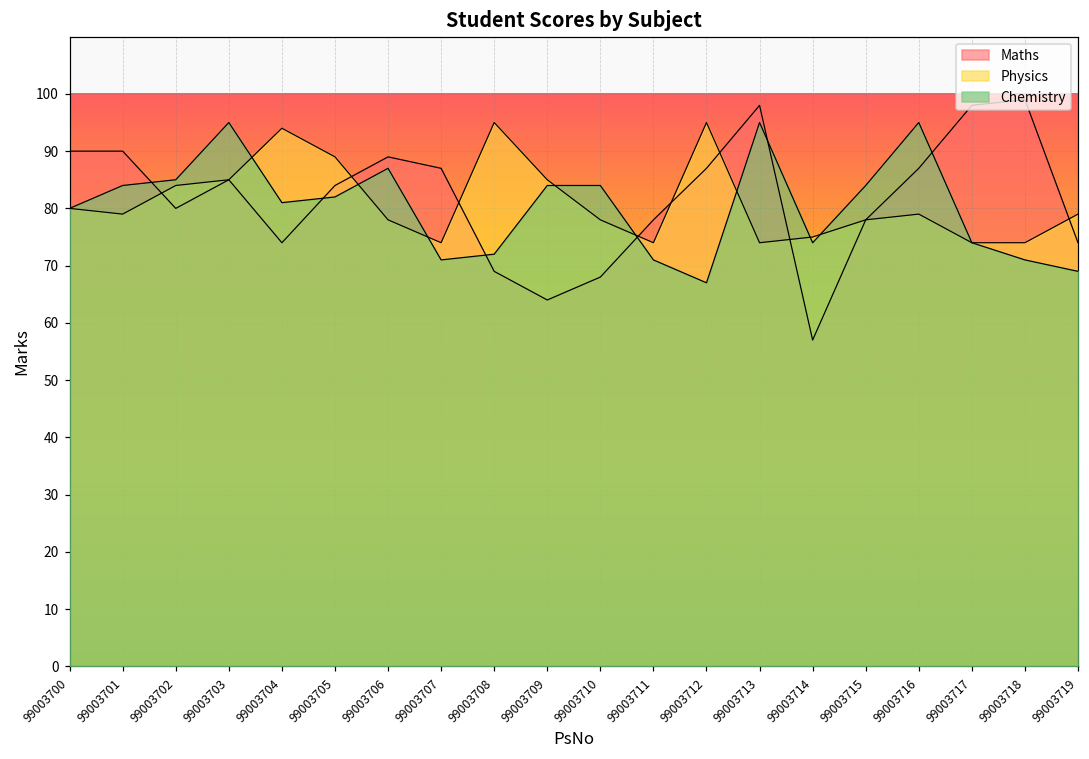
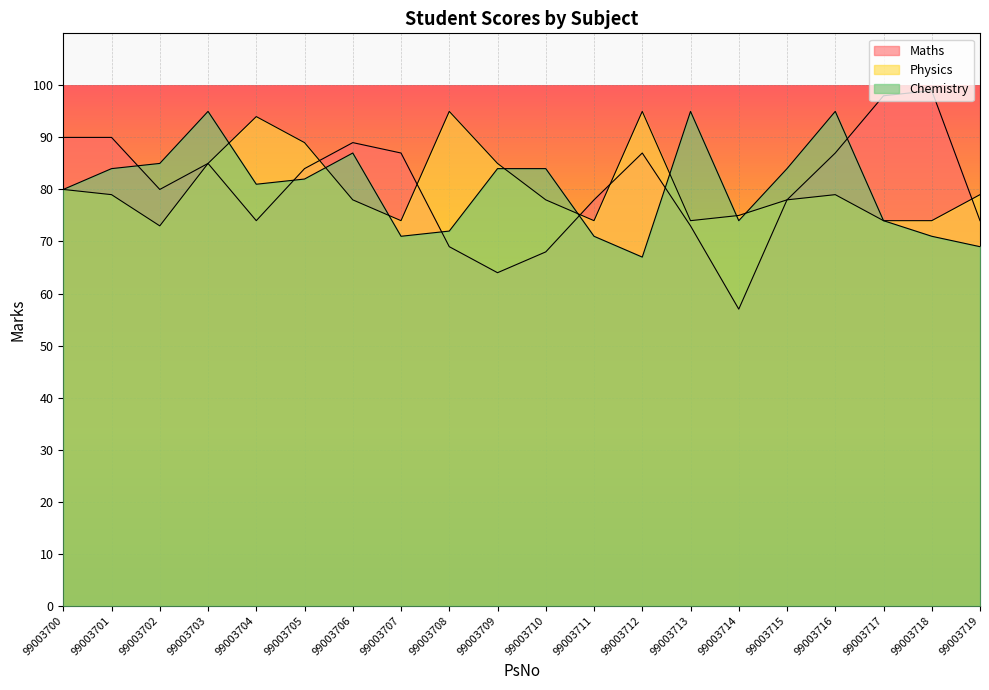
  {
    "Maths": {
      "99003700": 90,
      "99003701": 90,
      "99003702": 80,
      "99003704": 74,
      "99003705": 84,
      "99003706": 89,
      "99003707": 87,
      "99003708": 69,
      "99003709": 64,
      "99003710": 68,
      "99003711": 78,
      "99003712": 87,
-     "99003713": 98,
+     "99003713": 73,
      "99003714": 57,
      "99003716": 87,
      "99003719": 74
    },
    "Physics": {
      "99003701": 79,
-     "99003702": 84,
+     "99003702": 73,
      "99003704": 94,
      "99003705": 89,
      "99003706": 78,
      "99003707": 74,
      "99003708": 95,
      "99003709": 85,
      "99003710": 78,
      "99003711": 74,
      "99003712": 95,
      "99003713": 74,
      "99003714": 75,
      "99003716": 79,
      "99003718": 74,
      "99003719": 79
    },
    "Chemistry": {
      "99003701": 84,
      "99003702": 85,
      "99003703": 95,
      "99003704": 81,
      "99003705": 82,
      "99003706": 87,
      "99003707": 71,
      "99003708": 72,
      "99003709": 84,
      "99003710": 84,
      "99003711": 71,
      "99003712": 67,
      "99003713": 95,
      "99003714": 74,
      "99003715": 84,
      "99003716": 95,
      "99003718": 71,
      "99003719": 69
    }
  }
